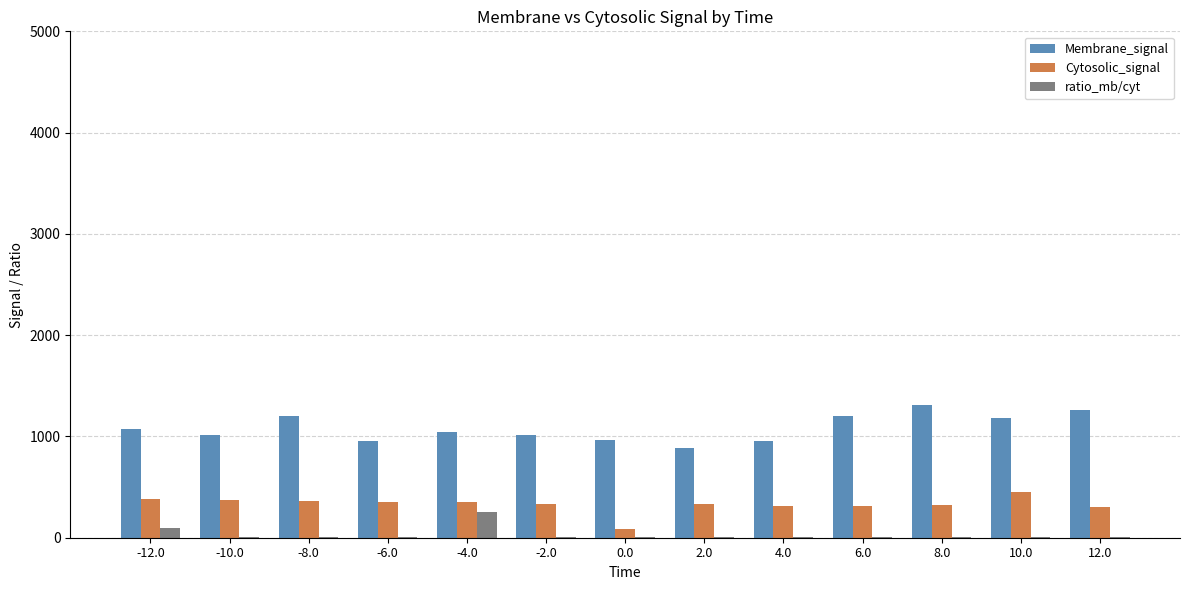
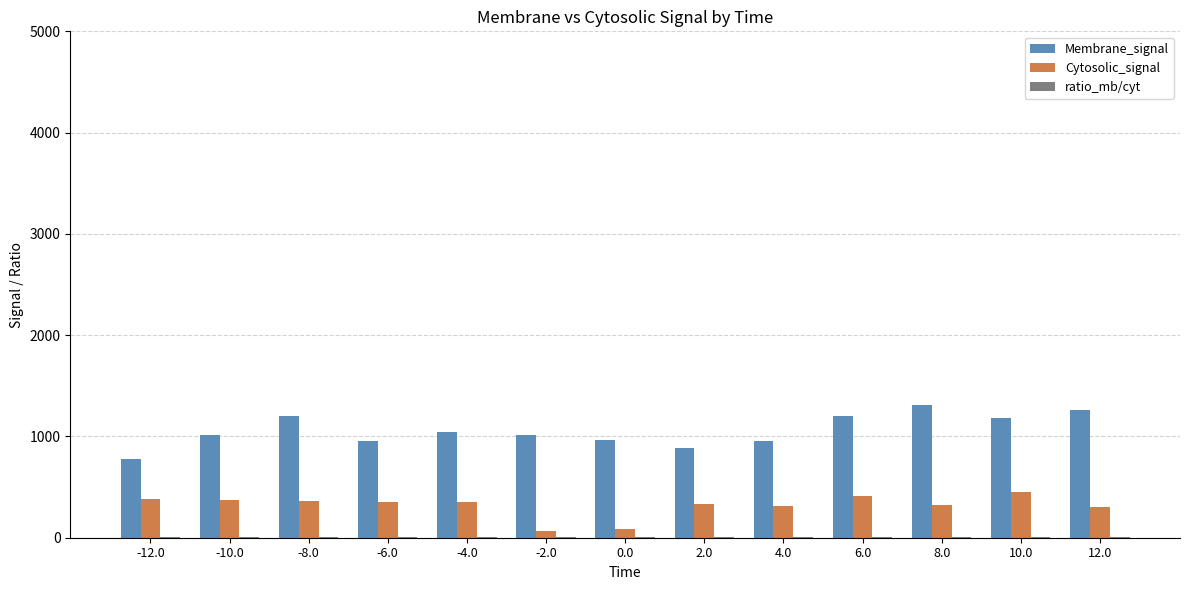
  {
    "Membrane_signal": {
-     "-12.0": 1070,
+     "-12.0": 780,
      "-10.0": 1010,
      "-8.0": 1200,
      "-6.0": 950,
      "-4.0": 1040,
      "-2.0": 1010,
      "0.0": 970,
      "2.0": 890,
      "4.0": 950,
      "6.0": 1200,
      "8.0": 1310,
      "10.0": 1180,
      "12.0": 1260
    },
    "Cytosolic_signal": {
      "-12.0": 380,
      "-10.0": 380,
      "-8.0": 370,
      "-6.0": 350,
      "-4.0": 360,
-     "-2.0": 340,
+     "-2.0": 60,
      "0.0": 90,
      "2.0": 330,
      "4.0": 320,
-     "6.0": 310,
+     "6.0": 410,
      "8.0": 320,
      "10.0": 450,
      "12.0": 300
    },
    "ratio_mb/cyt": {
-     "-12.0": 100,
-     "-4.0": 250
+     "-12.0": 0,
+     "-4.0": 0
    }
  }
